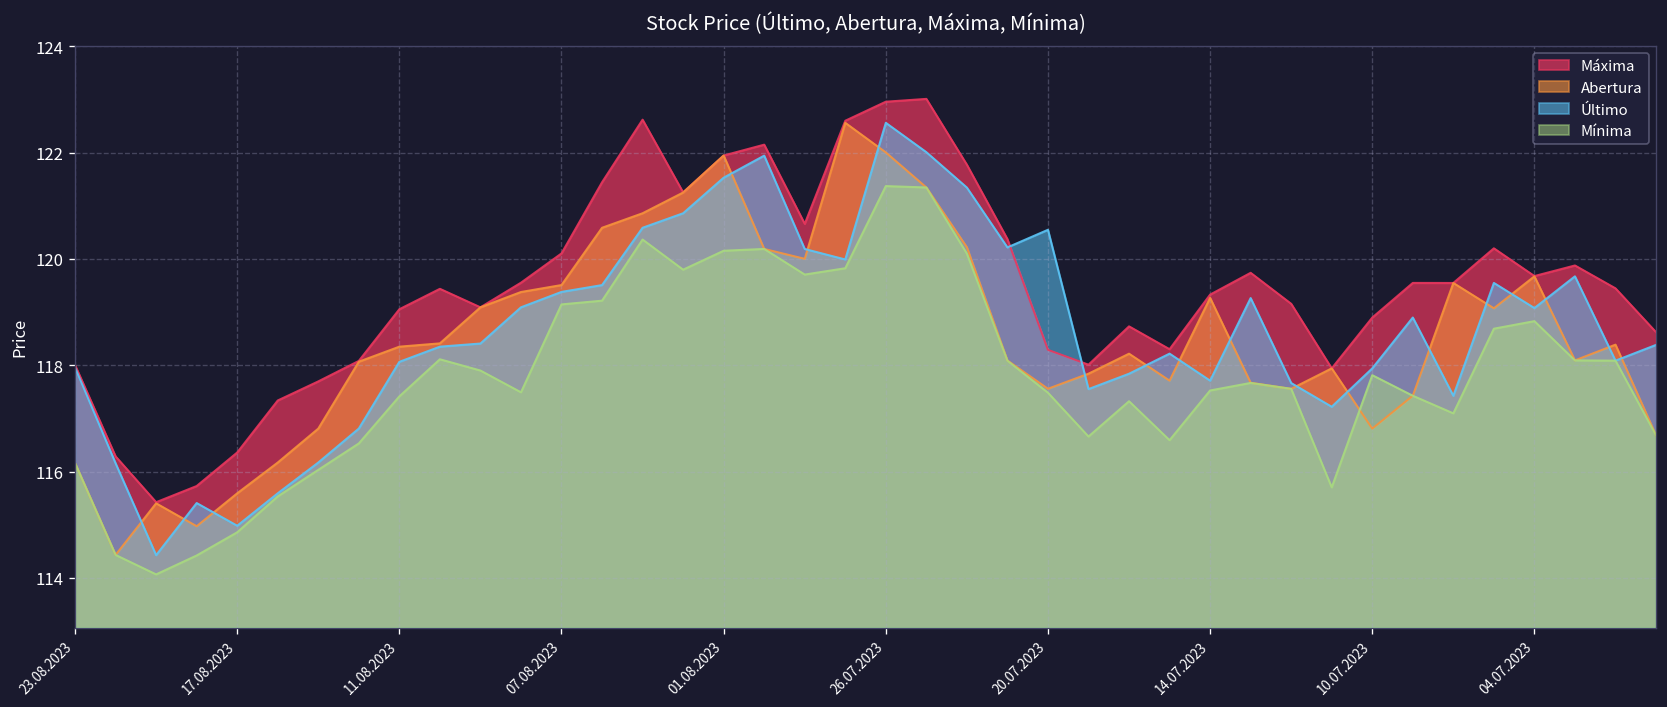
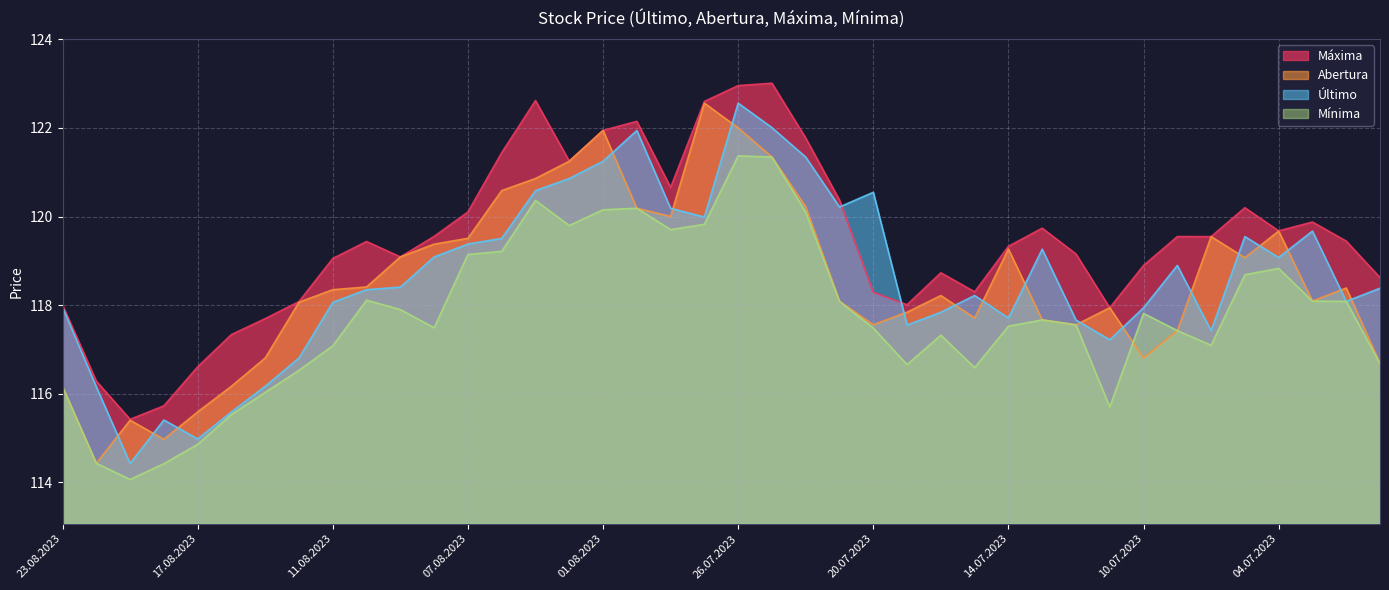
  {
    "Máxima": {
-     "17.08.2023": 116.4,
+     "17.08.2023": 116.6,
      "11.08.2023": 119.1,
      "07.08.2023": 120.1,
      "26.07.2023": 123.0,
      "20.07.2023": 118.3,
      "14.07.2023": 119.3,
      "10.07.2023": 118.9
    },
    "Abertura": {
      "17.08.2023": 115.6,
      "11.08.2023": 118.4,
      "07.08.2023": 119.5,
      "26.07.2023": 122.0,
      "20.07.2023": 117.6,
      "14.07.2023": 119.3,
      "10.07.2023": 116.8
    },
    "Último": {
      "17.08.2023": 115.0,
      "11.08.2023": 118.1,
      "07.08.2023": 119.4,
-     "01.08.2023": 121.5,
+     "01.08.2023": 121.2,
      "26.07.2023": 122.6,
      "20.07.2023": 120.5,
      "14.07.2023": 117.7,
      "10.07.2023": 117.9,
      "04.07.2023": 119.1
    },
    "Mínima": {
      "17.08.2023": 114.9,
-     "11.08.2023": 117.4,
+     "11.08.2023": 117.1,
      "07.08.2023": 119.1,
      "01.08.2023": 120.2,
      "26.07.2023": 121.4,
      "20.07.2023": 117.5,
      "14.07.2023": 117.5,
      "10.07.2023": 117.8,
      "04.07.2023": 118.8
    }
  }
